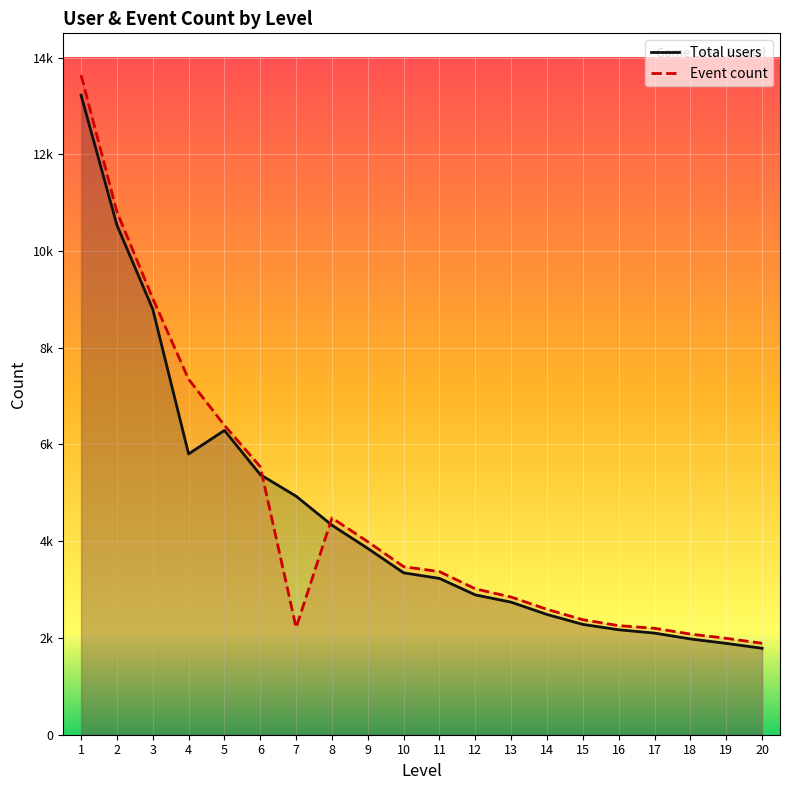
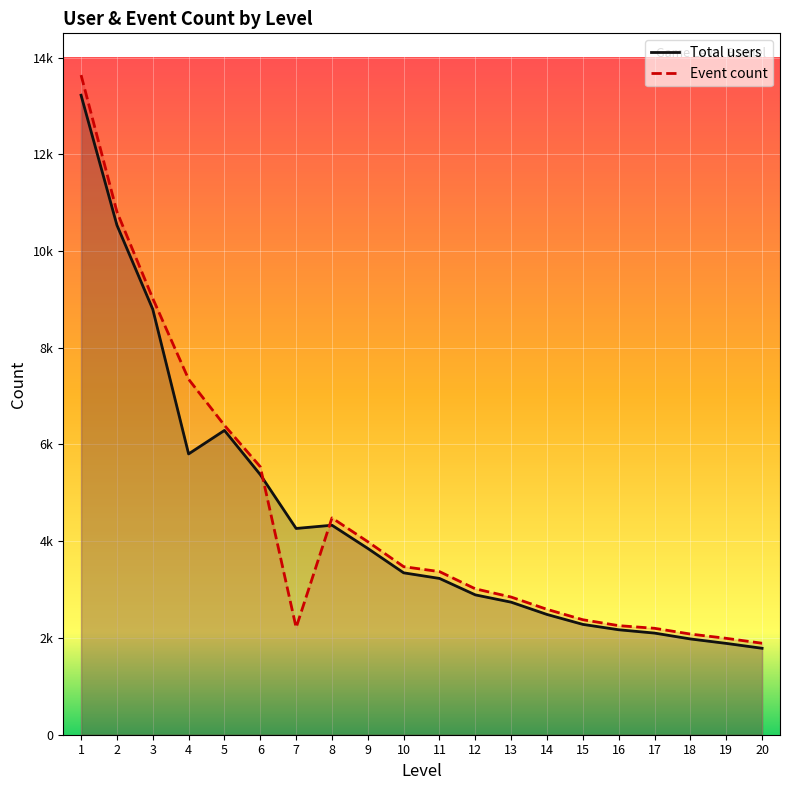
  {
    "Total users": {
      "1": 13200,
      "2": 10500,
      "3": 8800,
      "4": 5800,
      "5": 6300,
      "6": 5400,
-     "7": 4900,
+     "7": 4300,
      "8": 4300,
      "9": 3900,
      "10": 3300,
      "11": 3200,
      "12": 2900,
      "13": 2700,
      "14": 2500,
      "15": 2300,
      "16": 2200,
      "17": 2100,
      "18": 2000,
      "19": 1900,
      "20": 1800
    },
    "Event count": {
      "1": 13600,
      "2": 10800,
      "3": 9000,
      "4": 7300,
      "5": 6400,
      "6": 5500,
      "7": 2200,
      "8": 4500,
      "9": 4000,
      "10": 3500,
      "11": 3400,
      "12": 3000,
      "13": 2800,
      "14": 2600,
      "15": 2400,
      "16": 2300,
      "17": 2200,
      "18": 2100,
      "19": 2000,
      "20": 1900
    }
  }
